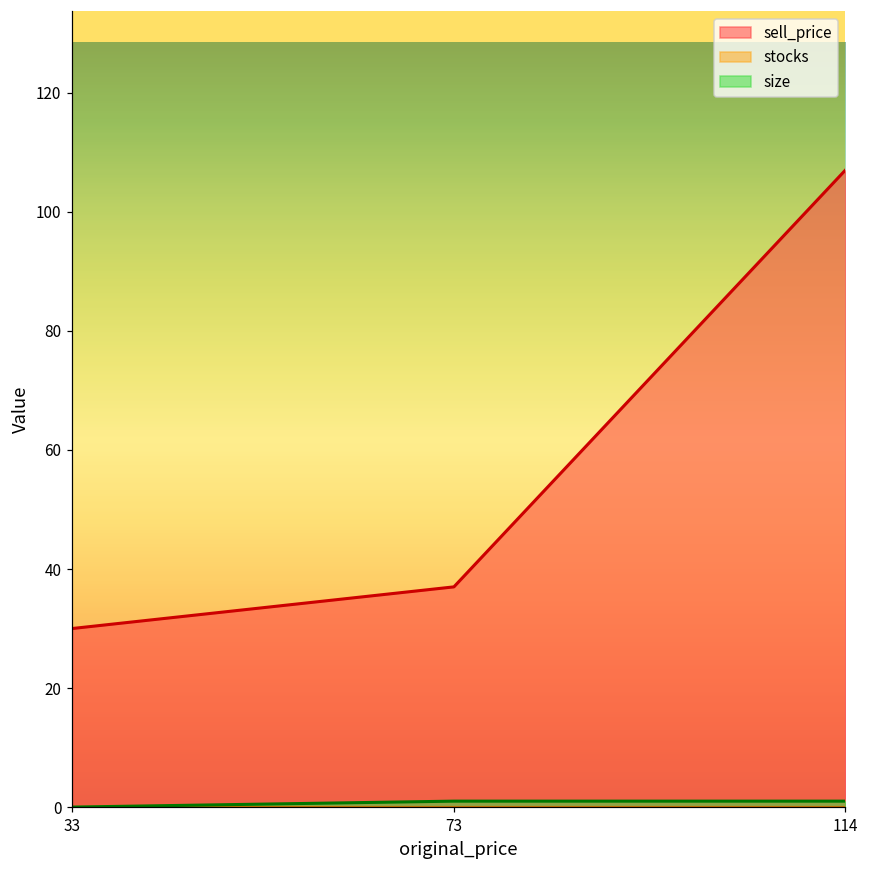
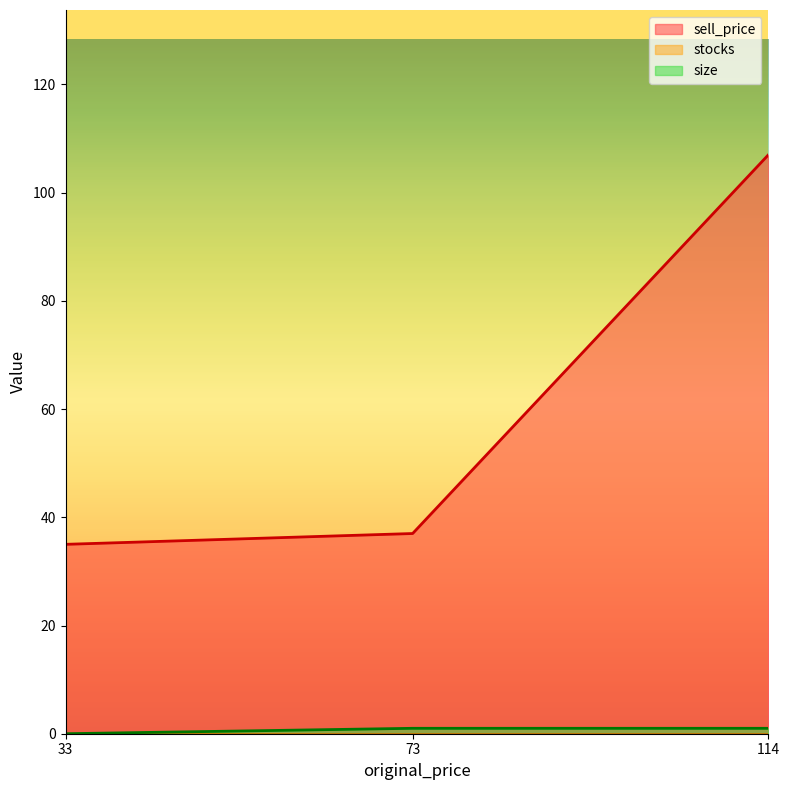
  {
    "sell_price": {
-     "33": 30,
+     "33": 35,
      "73": 37,
      "114": 107
    },
    "stocks": {
      "73": 0,
      "114": 0
    },
    "size": {
      "73": 1,
      "114": 1
    }
  }
